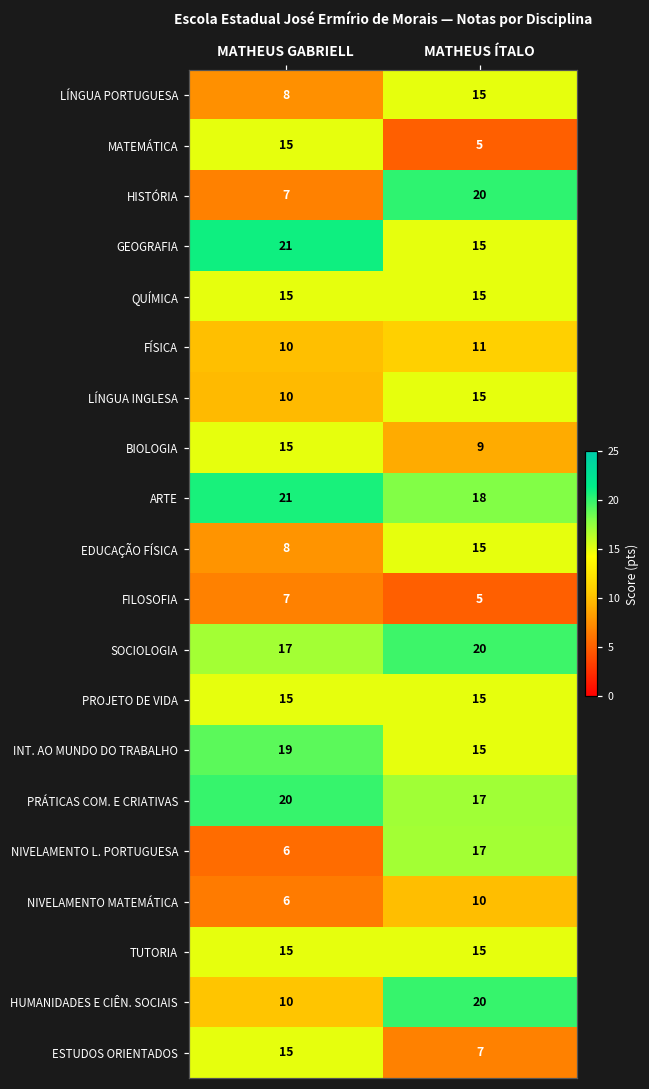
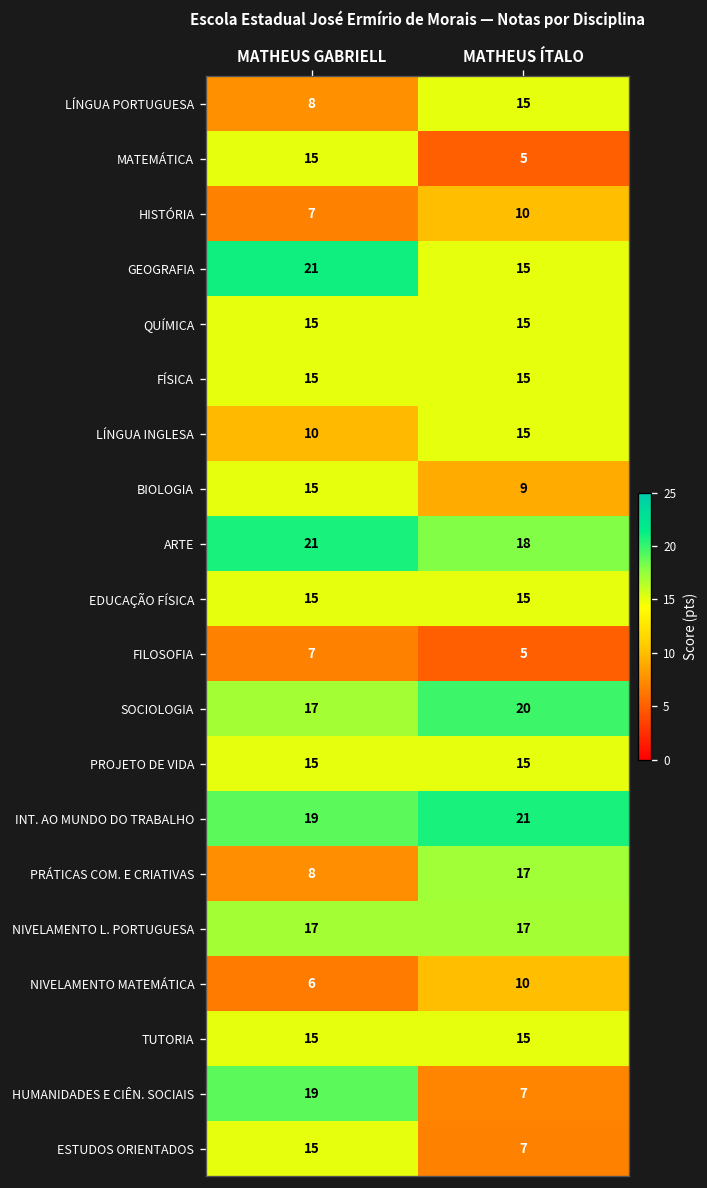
  {
    "LÍNGUA PORTUGUESA": {
      "MATHEUS GABRIELL": 8,
      "MATHEUS ÍTALO": 15
    },
    "MATEMÁTICA": {
      "MATHEUS GABRIELL": 15,
      "MATHEUS ÍTALO": 5
    },
    "HISTÓRIA": {
      "MATHEUS GABRIELL": 7,
-     "MATHEUS ÍTALO": 20
+     "MATHEUS ÍTALO": 10
    },
    "GEOGRAFIA": {
      "MATHEUS GABRIELL": 21,
      "MATHEUS ÍTALO": 15
    },
    "QUÍMICA": {
      "MATHEUS GABRIELL": 15,
      "MATHEUS ÍTALO": 15
    },
    "FÍSICA": {
-     "MATHEUS GABRIELL": 10,
-     "MATHEUS ÍTALO": 11
+     "MATHEUS GABRIELL": 15,
+     "MATHEUS ÍTALO": 15
    },
    "LÍNGUA INGLESA": {
      "MATHEUS GABRIELL": 10,
      "MATHEUS ÍTALO": 15
    },
    "BIOLOGIA": {
      "MATHEUS GABRIELL": 15,
      "MATHEUS ÍTALO": 9
    },
    "ARTE": {
      "MATHEUS GABRIELL": 21,
      "MATHEUS ÍTALO": 18
    },
    "EDUCAÇÃO FÍSICA": {
-     "MATHEUS GABRIELL": 8,
+     "MATHEUS GABRIELL": 15,
      "MATHEUS ÍTALO": 15
    },
    "FILOSOFIA": {
      "MATHEUS GABRIELL": 7,
      "MATHEUS ÍTALO": 5
    },
    "SOCIOLOGIA": {
      "MATHEUS GABRIELL": 17,
      "MATHEUS ÍTALO": 20
    },
    "PROJETO DE VIDA": {
      "MATHEUS GABRIELL": 15,
      "MATHEUS ÍTALO": 15
    },
    "INT. AO MUNDO DO TRABALHO": {
      "MATHEUS GABRIELL": 19,
-     "MATHEUS ÍTALO": 15
+     "MATHEUS ÍTALO": 21
    },
    "PRÁTICAS COM. E CRIATIVAS": {
-     "MATHEUS GABRIELL": 20,
+     "MATHEUS GABRIELL": 8,
      "MATHEUS ÍTALO": 17
    },
    "NIVELAMENTO L. PORTUGUESA": {
-     "MATHEUS GABRIELL": 6,
+     "MATHEUS GABRIELL": 17,
      "MATHEUS ÍTALO": 17
    },
    "NIVELAMENTO MATEMÁTICA": {
      "MATHEUS GABRIELL": 6,
      "MATHEUS ÍTALO": 10
    },
    "TUTORIA": {
      "MATHEUS GABRIELL": 15,
      "MATHEUS ÍTALO": 15
    },
    "HUMANIDADES E CIÊN. SOCIAIS": {
-     "MATHEUS GABRIELL": 10,
-     "MATHEUS ÍTALO": 20
+     "MATHEUS GABRIELL": 19,
+     "MATHEUS ÍTALO": 7
    },
    "ESTUDOS ORIENTADOS": {
      "MATHEUS GABRIELL": 15,
      "MATHEUS ÍTALO": 7
    }
  }
